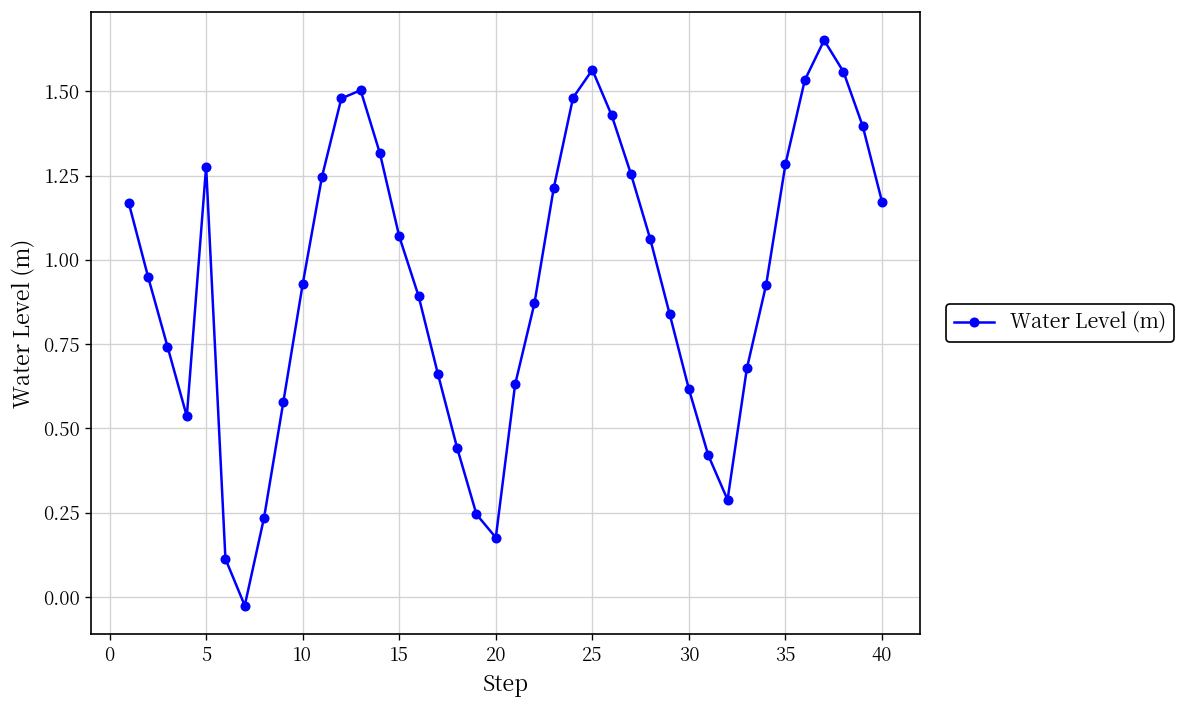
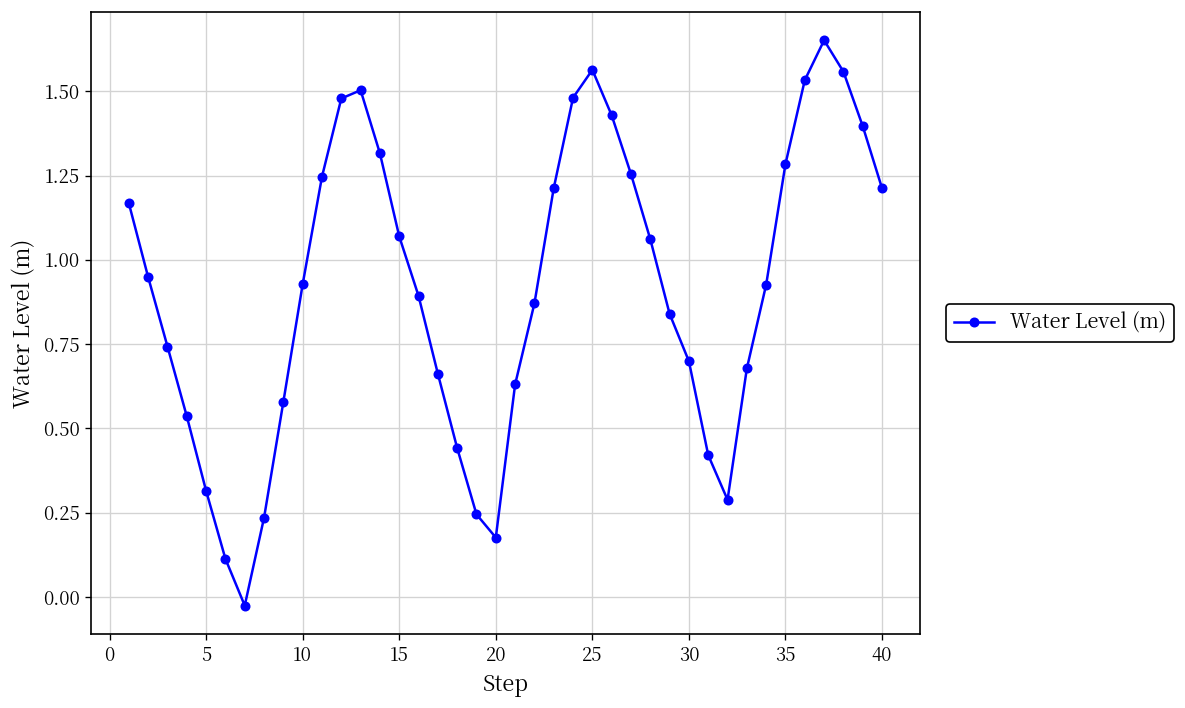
  {
-   "5": 1.28,
+   "5": 0.31,
    "10": 0.93,
    "15": 1.07,
    "20": 0.18,
    "25": 1.56,
-   "30": 0.62,
+   "30": 0.70,
    "35": 1.28,
-   "40": 1.17
+   "40": 1.21
  }
